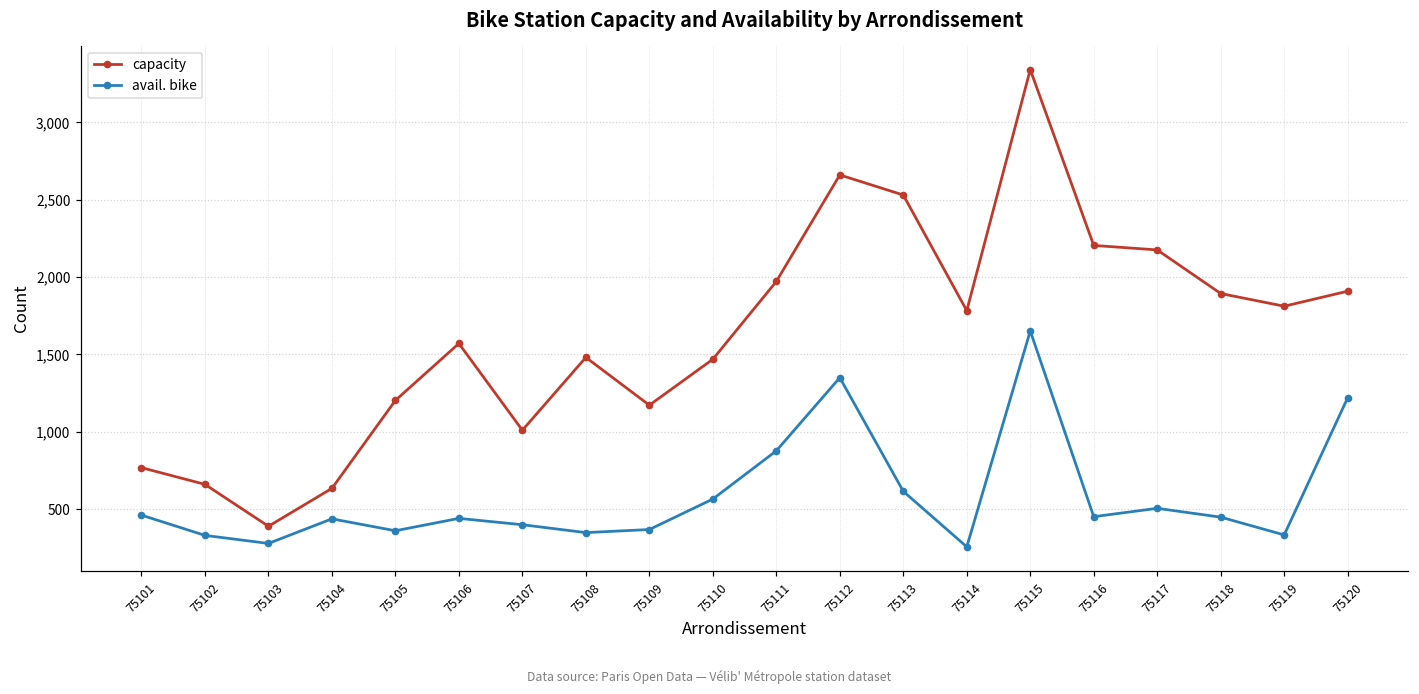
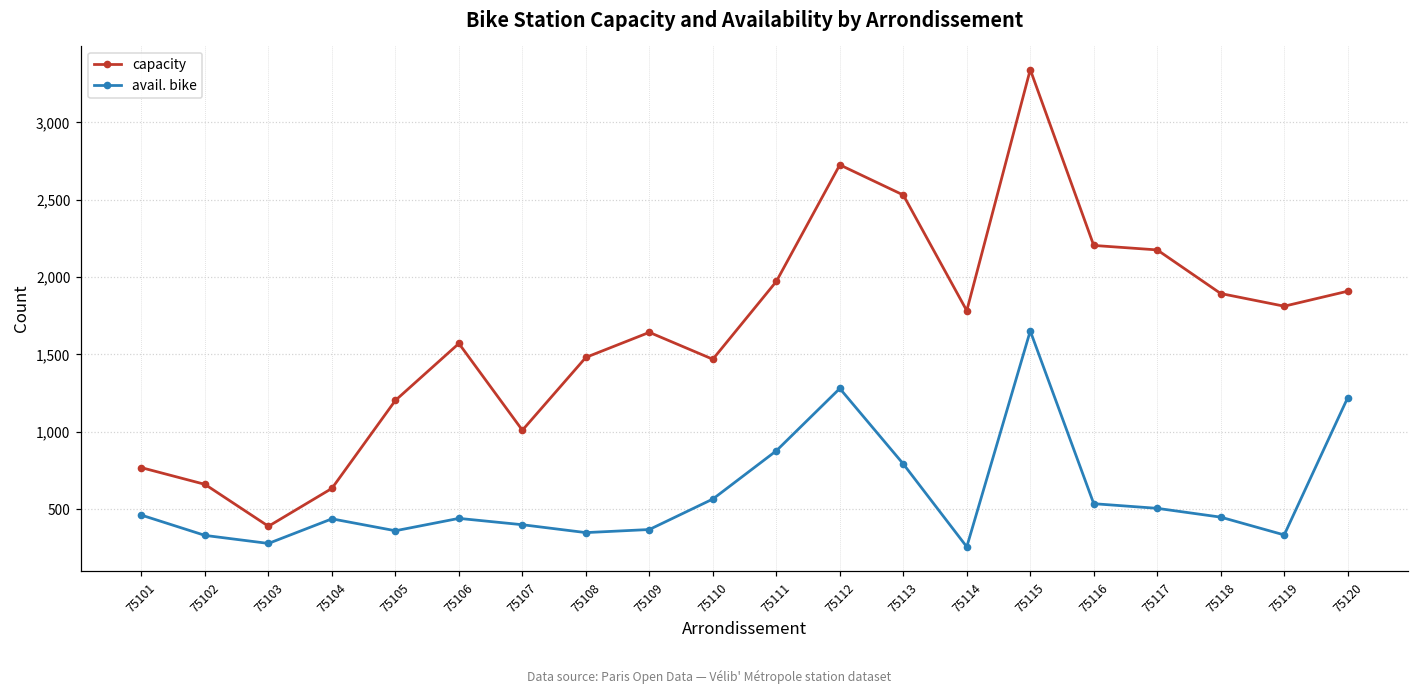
  {
    "capacity": {
      "75101": "770",
      "75102": "660",
      "75103": "390",
      "75104": "630",
      "75105": "1,200",
      "75106": "1,570",
      "75107": "1,010",
      "75108": "1,480",
-     "75109": "1,170",
+     "75109": "1,640",
      "75110": "1,470",
      "75111": "1,970",
-     "75112": "2,660",
+     "75112": "2,730",
      "75113": "2,530",
      "75114": "1,780",
      "75115": "3,340",
      "75116": "2,210",
      "75117": "2,180",
      "75118": "1,890",
      "75119": "1,810",
      "75120": "1,910"
    },
    "avail. bike": {
      "75101": "460",
      "75102": "330",
      "75103": "280",
      "75104": "440",
      "75105": "360",
      "75106": "440",
      "75107": "400",
      "75108": "350",
      "75109": "370",
      "75110": "570",
      "75111": "880",
-     "75112": "1,350",
-     "75113": "620",
+     "75112": "1,280",
+     "75113": "790",
      "75114": "260",
      "75115": "1,650",
-     "75116": "450",
+     "75116": "540",
      "75117": "510",
      "75118": "450",
      "75119": "330",
      "75120": "1,220"
    }
  }
